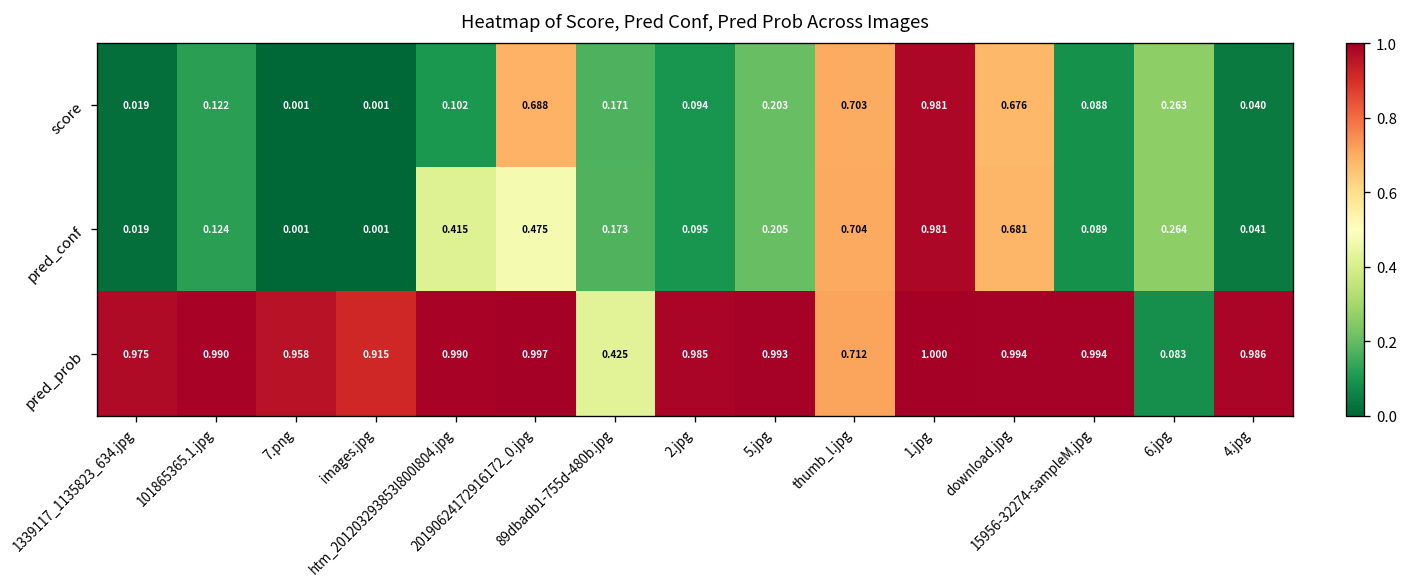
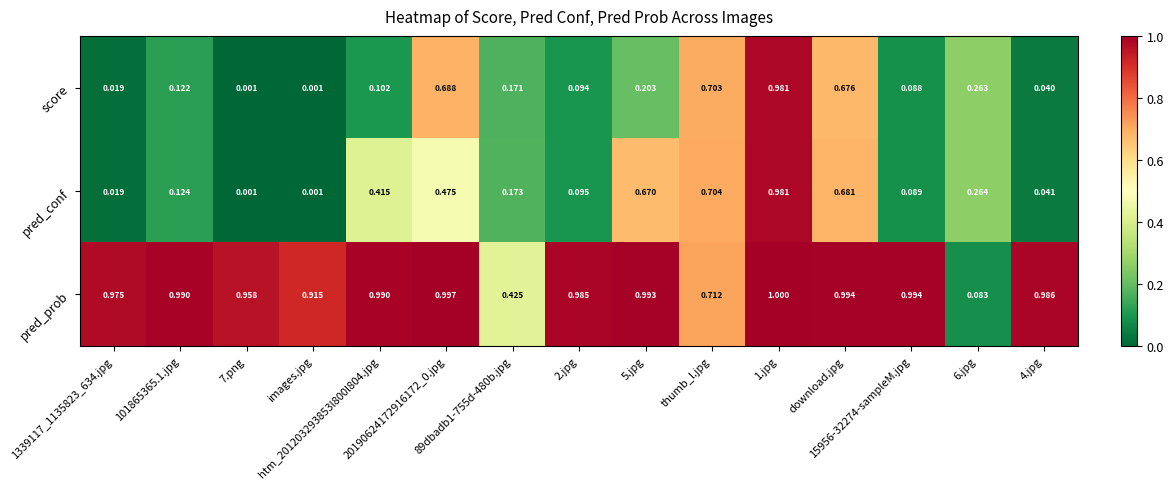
  {
    "score": {
      "1339117_1135823_634.jpg": 0.019,
      "101865365.1.jpg": 0.122,
      "7.png": 0.001,
      "images.jpg": 0.001,
      "htm_201203293853l800l804.jpg": 0.102,
      "20190624172916172_0.jpg": 0.688,
      "89dbadb1-755d-480b.jpg": 0.171,
      "2.jpg": 0.094,
      "5.jpg": 0.203,
      "thumb_l.jpg": 0.703,
      "1.jpg": 0.981,
      "download.jpg": 0.676,
      "15956-32274-sampleM.jpg": 0.088,
      "6.jpg": 0.263,
      "4.jpg": 0.040
    },
    "pred_conf": {
      "1339117_1135823_634.jpg": 0.019,
      "101865365.1.jpg": 0.124,
      "7.png": 0.001,
      "images.jpg": 0.001,
      "htm_201203293853l800l804.jpg": 0.415,
      "20190624172916172_0.jpg": 0.475,
      "89dbadb1-755d-480b.jpg": 0.173,
      "2.jpg": 0.095,
-     "5.jpg": 0.205,
+     "5.jpg": 0.670,
      "thumb_l.jpg": 0.704,
      "1.jpg": 0.981,
      "download.jpg": 0.681,
      "15956-32274-sampleM.jpg": 0.089,
      "6.jpg": 0.264,
      "4.jpg": 0.041
    },
    "pred_prob": {
      "1339117_1135823_634.jpg": 0.975,
      "101865365.1.jpg": 0.990,
      "7.png": 0.958,
      "images.jpg": 0.915,
      "htm_201203293853l800l804.jpg": 0.990,
      "20190624172916172_0.jpg": 0.997,
      "89dbadb1-755d-480b.jpg": 0.425,
      "2.jpg": 0.985,
      "5.jpg": 0.993,
      "thumb_l.jpg": 0.712,
      "1.jpg": 1.000,
      "download.jpg": 0.994,
      "15956-32274-sampleM.jpg": 0.994,
      "6.jpg": 0.083,
      "4.jpg": 0.986
    }
  }
